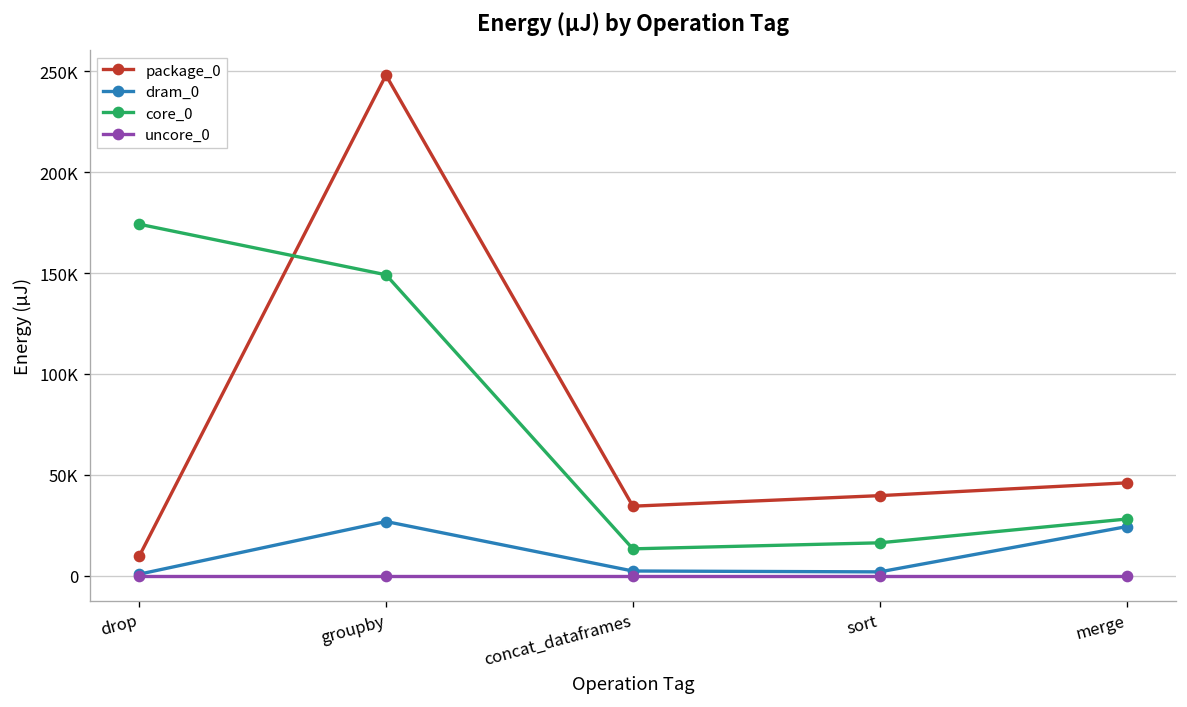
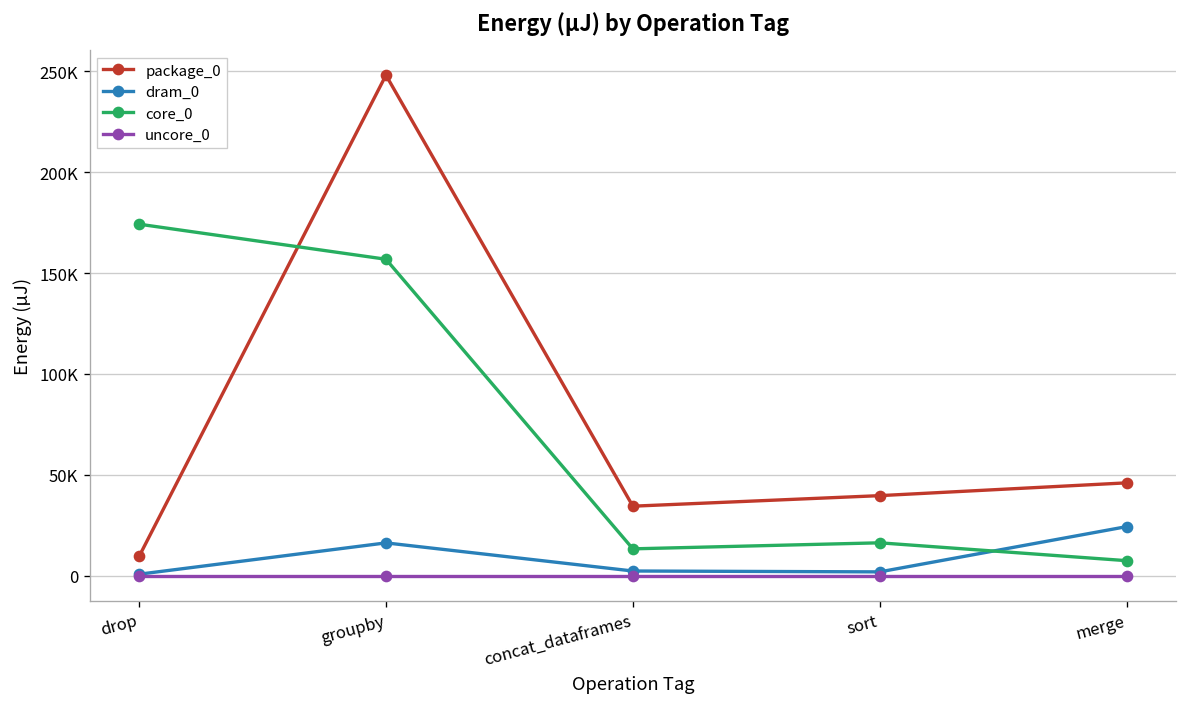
  {
    "package_0": {
      "drop": 10000,
      "groupby": 248000,
      "concat_dataframes": 34000,
      "sort": 40000,
      "merge": 46000
    },
    "dram_0": {
-     "groupby": 27000,
+     "groupby": 16000,
      "concat_dataframes": 2000,
      "sort": 2000,
      "merge": 24000
    },
    "core_0": {
      "drop": 174000,
-     "groupby": 149000,
+     "groupby": 157000,
      "concat_dataframes": 13000,
      "sort": 16000,
-     "merge": 28000
+     "merge": 7000
    },
    "uncore_0": {
      "groupby": 0,
      "concat_dataframes": 0,
      "sort": 0,
      "merge": 0
    }
  }
